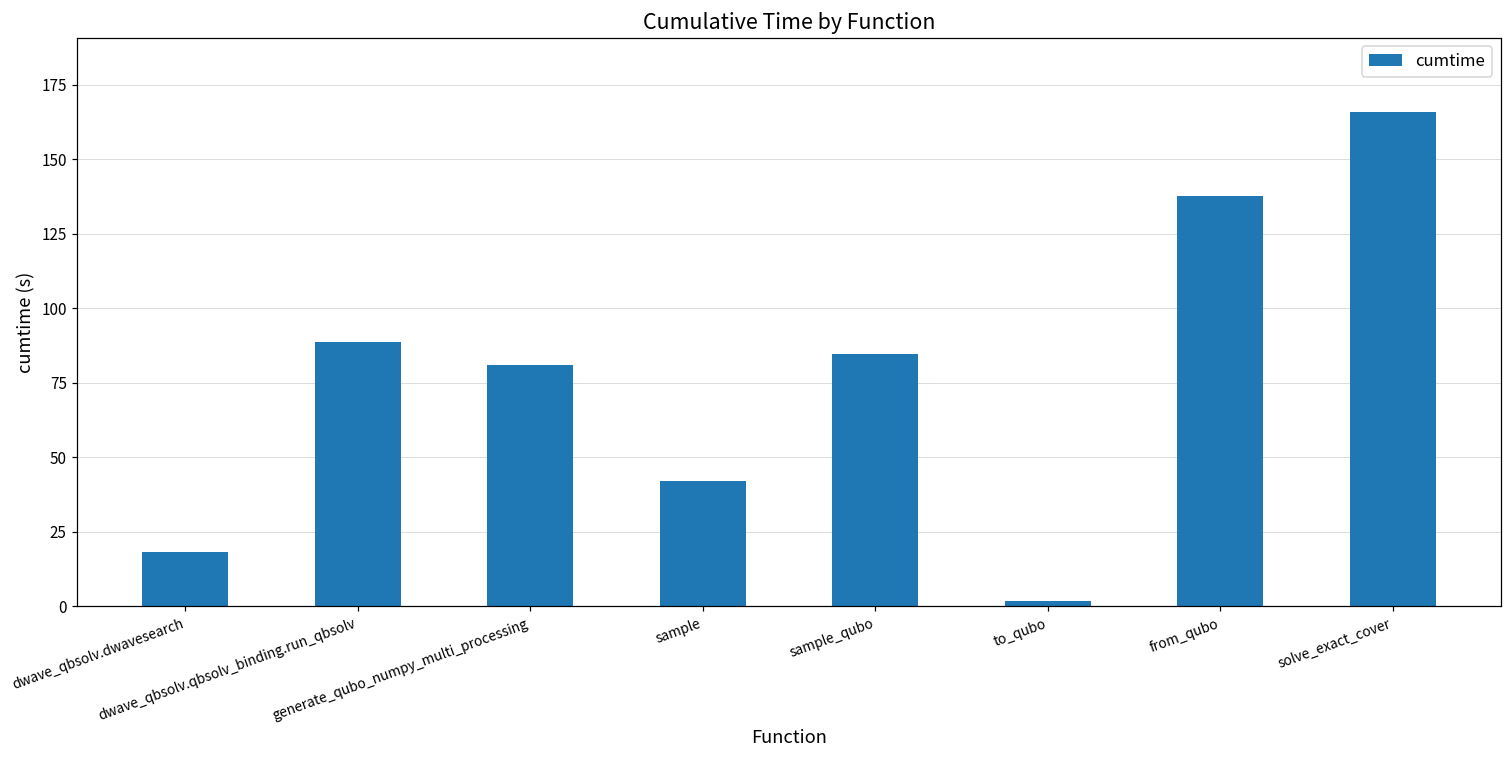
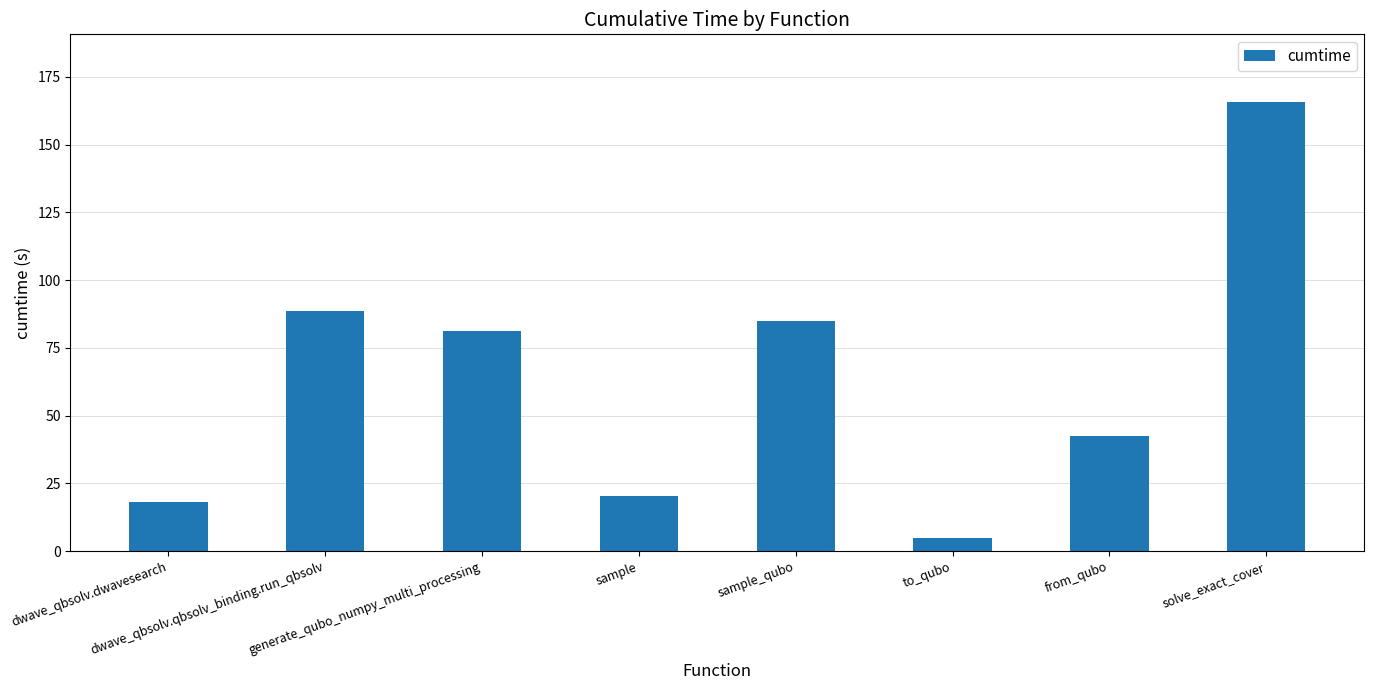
  {
    "dwave_qbsolv.dwavesearch": 18,
    "dwave_qbsolv.qbsolv_binding.run_qbsolv": 89,
    "generate_qubo_numpy_multi_processing": 81,
-   "sample": 42,
+   "sample": 20,
    "sample_qubo": 85,
-   "to_qubo": 2,
-   "from_qubo": 138,
+   "to_qubo": 5,
+   "from_qubo": 43,
    "solve_exact_cover": 166
  }
